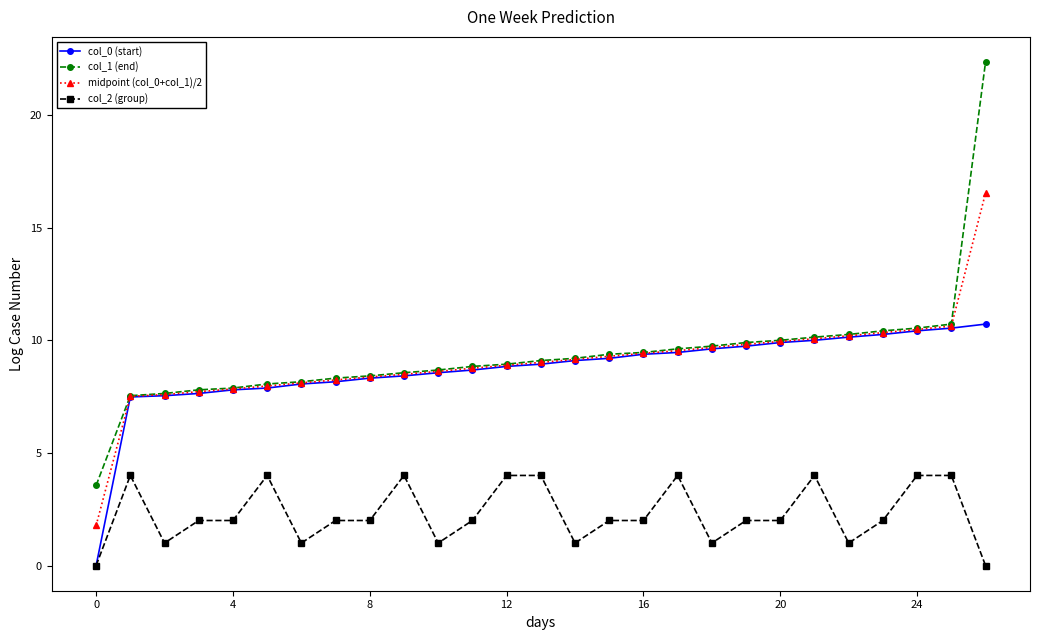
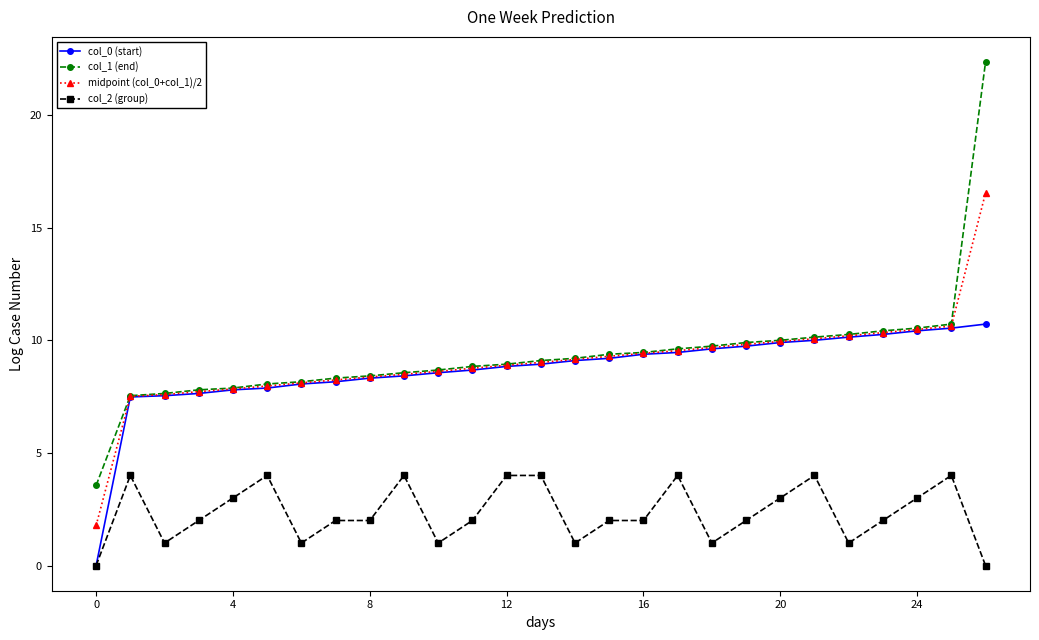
  {
    "col_1 (end)": {
      "0": 3.6
    },
    "midpoint (col_0+col_1)/2": {
      "0": 1.8
    },
    "col_2 (group)": {
-     "4": 2,
+     "4": 3,
      "8": 2,
      "12": 4,
      "16": 2,
-     "20": 2,
-     "24": 4
+     "20": 3,
+     "24": 3
    }
  }
